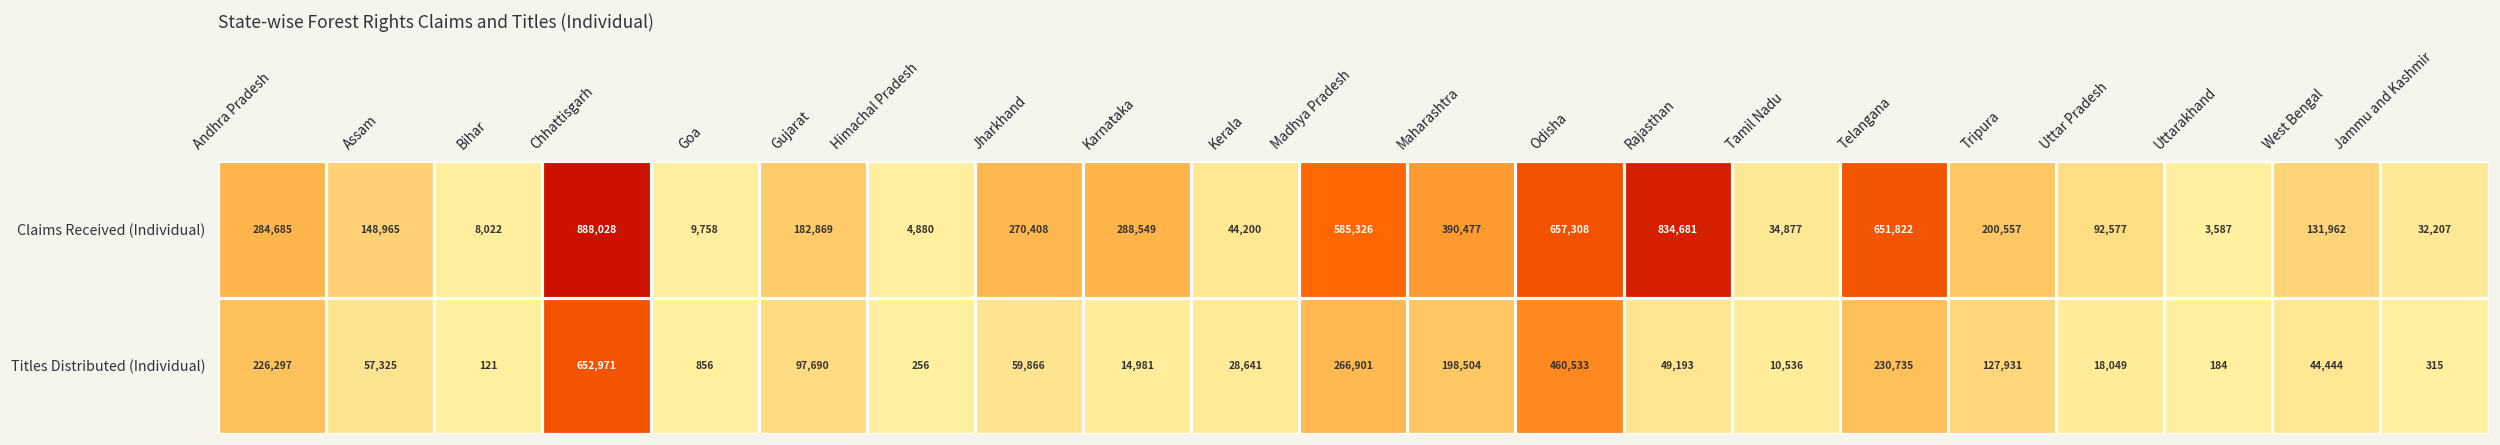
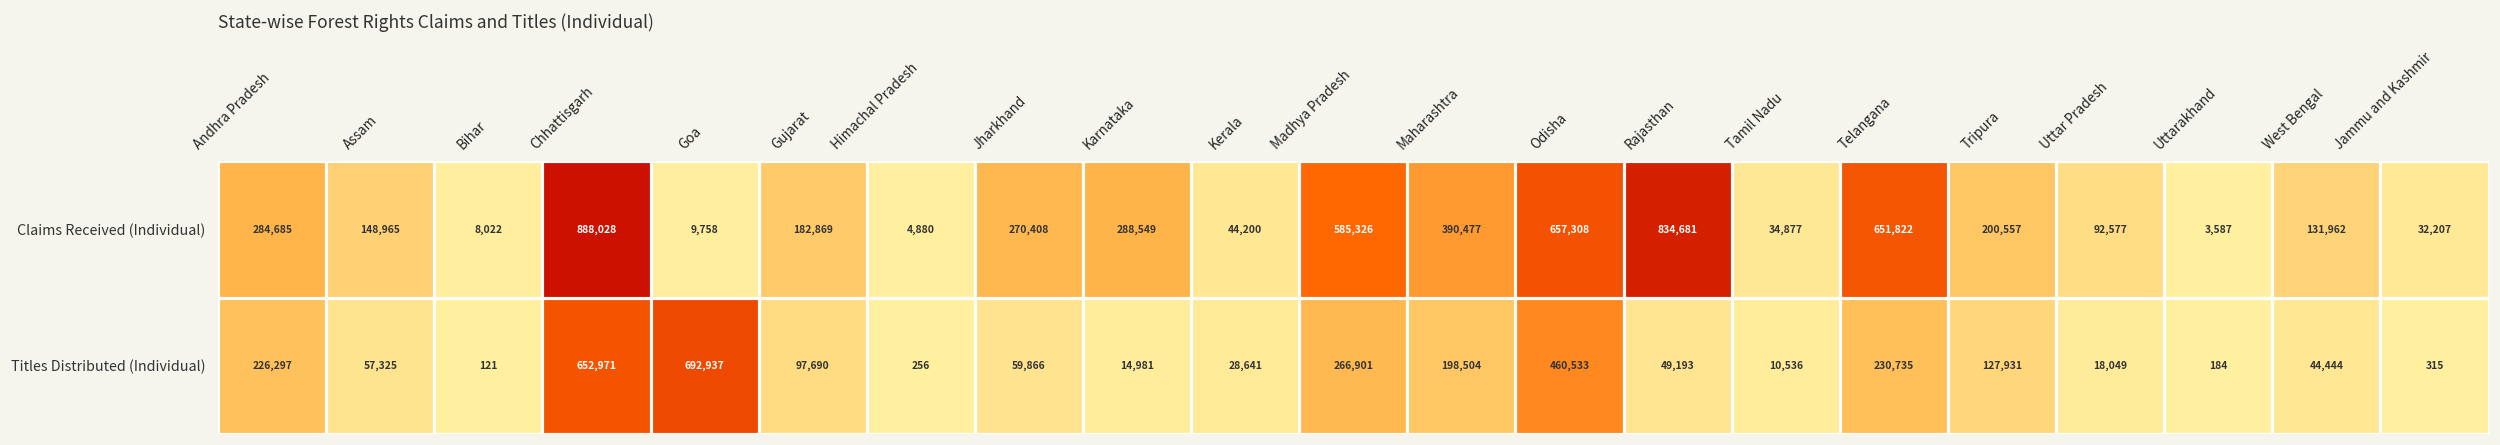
  {
    "Claims Received (Individual)": {
      "Andhra Pradesh": "284,685",
      "Assam": "148,965",
      "Bihar": "8,022",
      "Chhattisgarh": "888,028",
      "Goa": "9,758",
      "Gujarat": "182,869",
      "Himachal Pradesh": "4,880",
      "Jharkhand": "270,408",
      "Karnataka": "288,549",
      "Kerala": "44,200",
      "Madhya Pradesh": "585,326",
      "Maharashtra": "390,477",
      "Odisha": "657,308",
      "Rajasthan": "834,681",
      "Tamil Nadu": "34,877",
      "Telangana": "651,822",
      "Tripura": "200,557",
      "Uttar Pradesh": "92,577",
      "Uttarakhand": "3,587",
      "West Bengal": "131,962",
      "Jammu and Kashmir": "32,207"
    },
    "Titles Distributed (Individual)": {
      "Andhra Pradesh": "226,297",
      "Assam": "57,325",
      "Bihar": "121",
      "Chhattisgarh": "652,971",
-     "Goa": "856",
+     "Goa": "692,937",
      "Gujarat": "97,690",
      "Himachal Pradesh": "256",
      "Jharkhand": "59,866",
      "Karnataka": "14,981",
      "Kerala": "28,641",
      "Madhya Pradesh": "266,901",
      "Maharashtra": "198,504",
      "Odisha": "460,533",
      "Rajasthan": "49,193",
      "Tamil Nadu": "10,536",
      "Telangana": "230,735",
      "Tripura": "127,931",
      "Uttar Pradesh": "18,049",
      "Uttarakhand": "184",
      "West Bengal": "44,444",
      "Jammu and Kashmir": "315"
    }
  }
